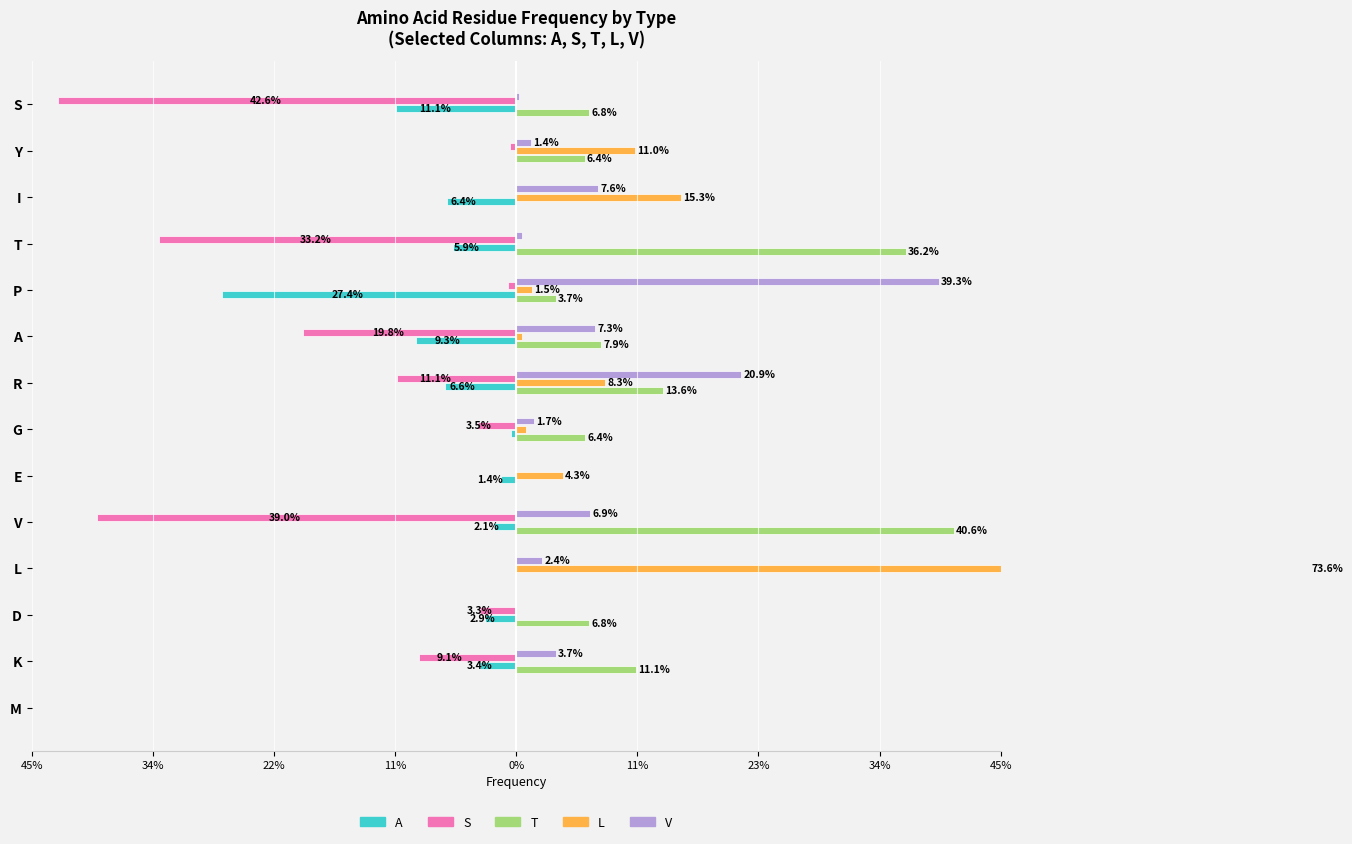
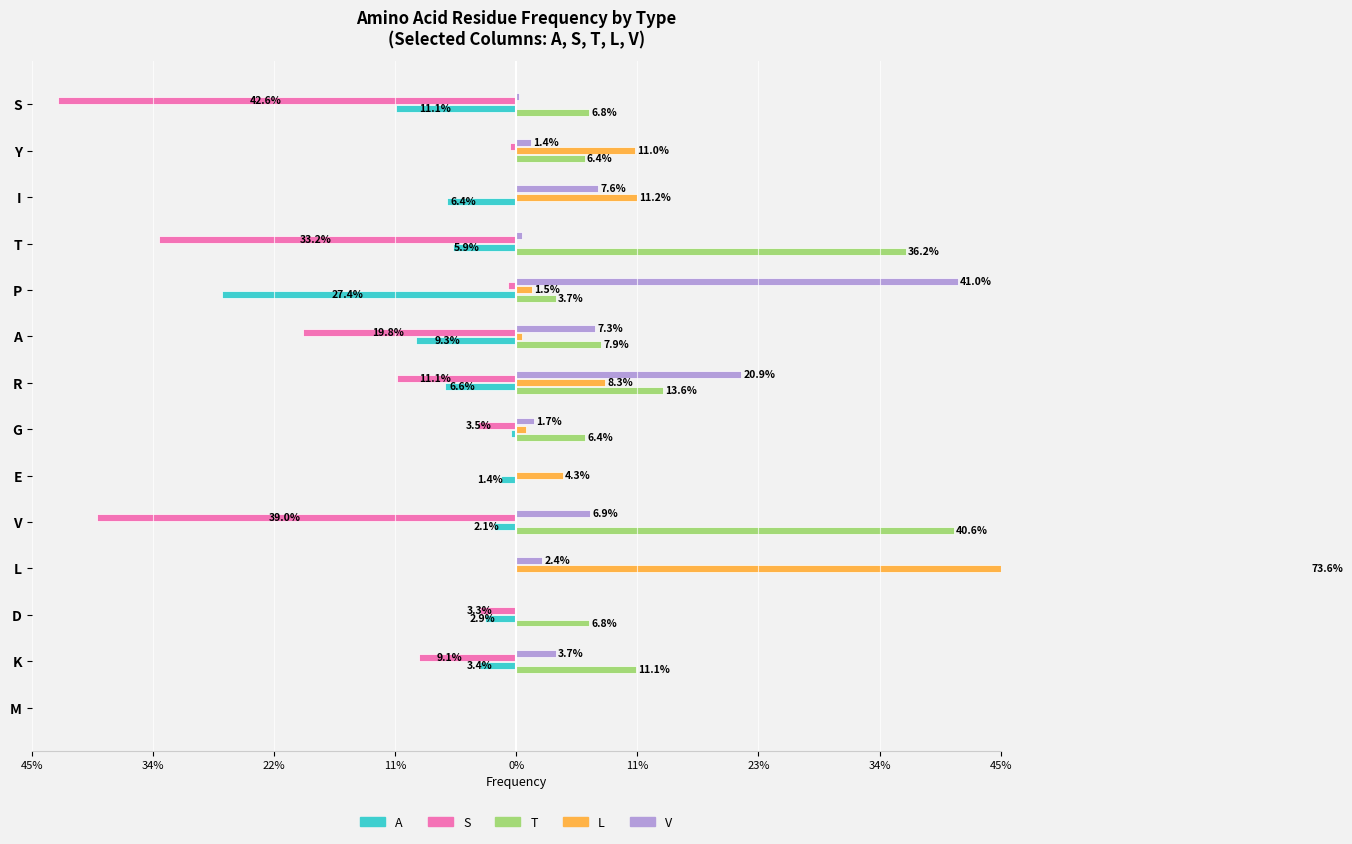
  {
    "T": {
      "S": "6.8%",
      "Y": "6.4%",
      "T": "36.2%",
      "P": "3.7%",
      "A": "7.9%",
      "R": "13.6%",
      "G": "6.4%",
      "V": "40.6%",
      "D": "6.8%",
      "K": "11.1%"
    },
    "L": {
      "Y": "11.0%",
-     "I": "15.3%",
+     "I": "11.2%",
      "P": "1.5%",
      "R": "8.3%",
      "E": "4.3%"
    },
    "V": {
      "Y": "1.4%",
      "I": "7.6%",
-     "P": "39.3%",
+     "P": "41.0%",
      "A": "7.3%",
      "R": "20.9%",
      "G": "1.7%",
      "V": "6.9%",
      "L": "2.4%",
      "K": "3.7%"
    }
  }
